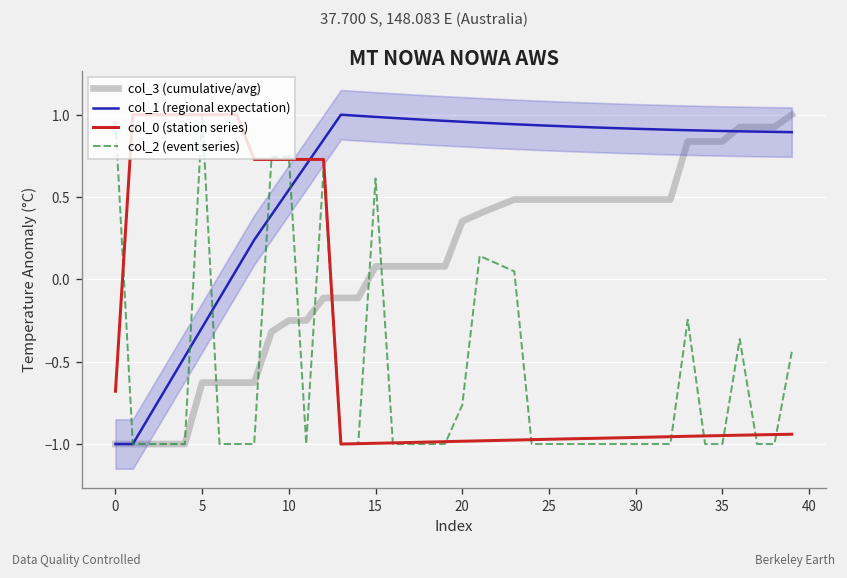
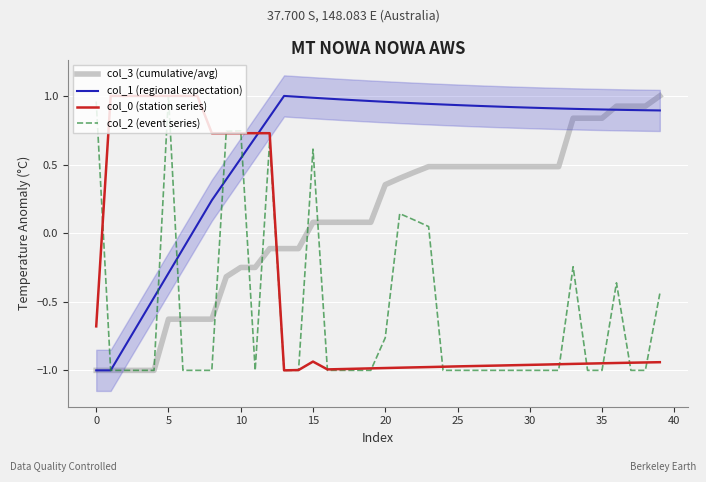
  {
    "col_0 (station series)": {
      "0": -0.68,
-     "15": -1.00,
+     "15": -0.94,
      "20": -0.98,
      "25": -0.97,
      "30": -0.96,
      "35": -0.95
    },
    "col_2 (event series)": {
      "15": 0.61,
      "20": -0.76,
      "25": -1.00,
      "30": -1.00,
      "35": -1.00
    }
  }
